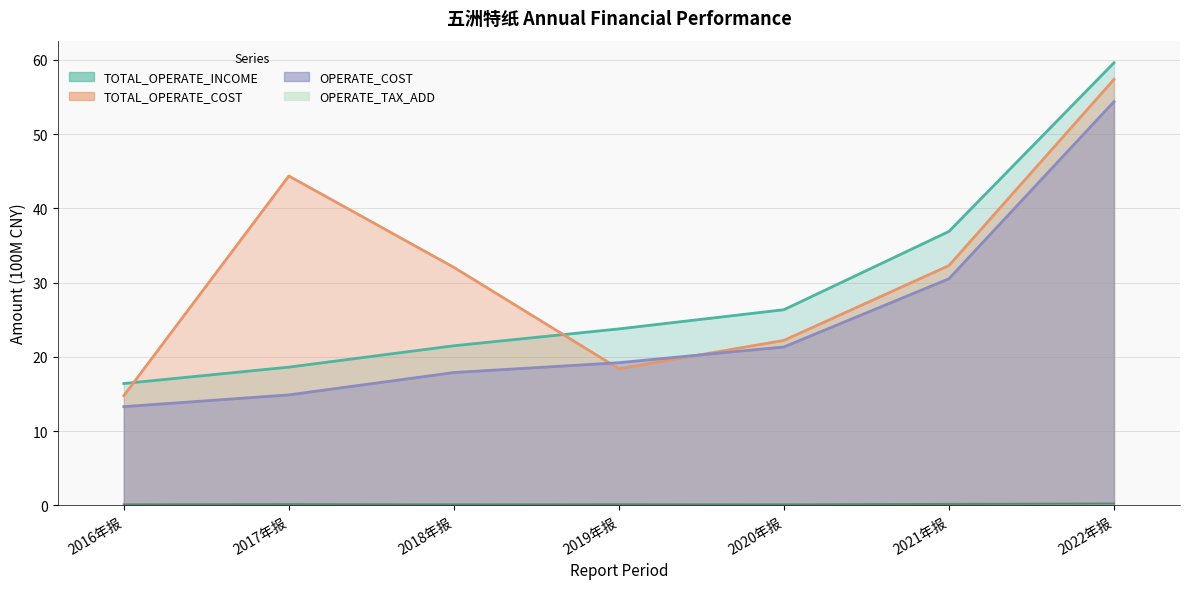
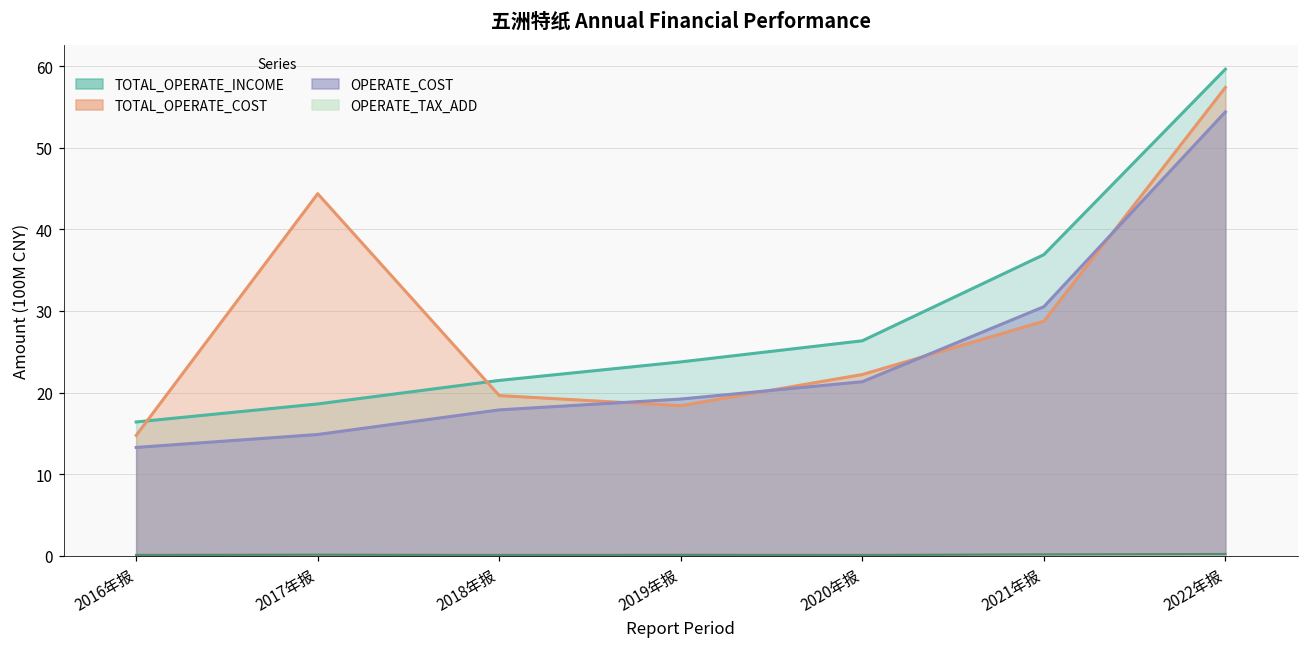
  {
    "TOTAL_OPERATE_COST": {
      "2016年报": 15,
      "2017年报": 44,
-     "2018年报": 32,
+     "2018年报": 20,
      "2019年报": 18,
      "2020年报": 22,
-     "2021年报": 32,
+     "2021年报": 29,
      "2022年报": 57
    }
  }
